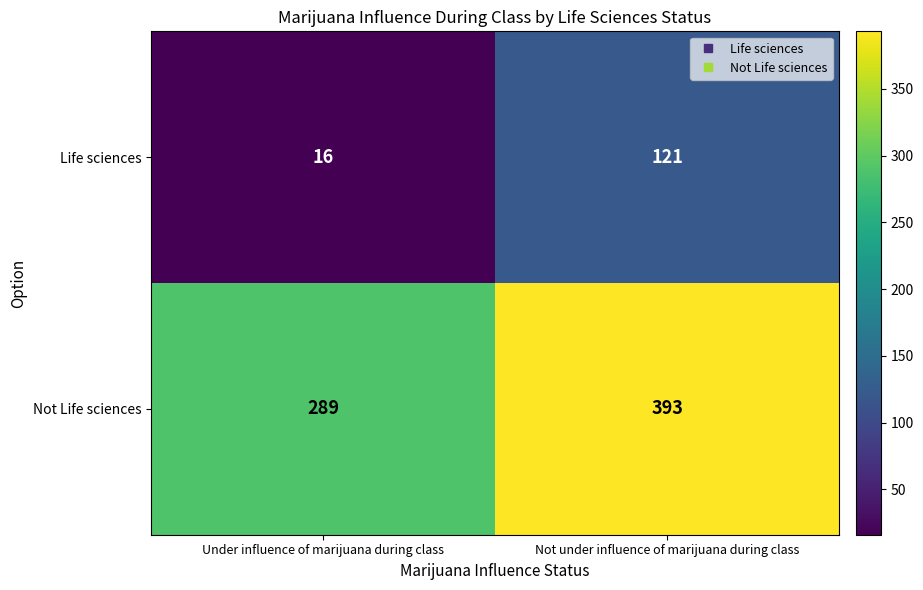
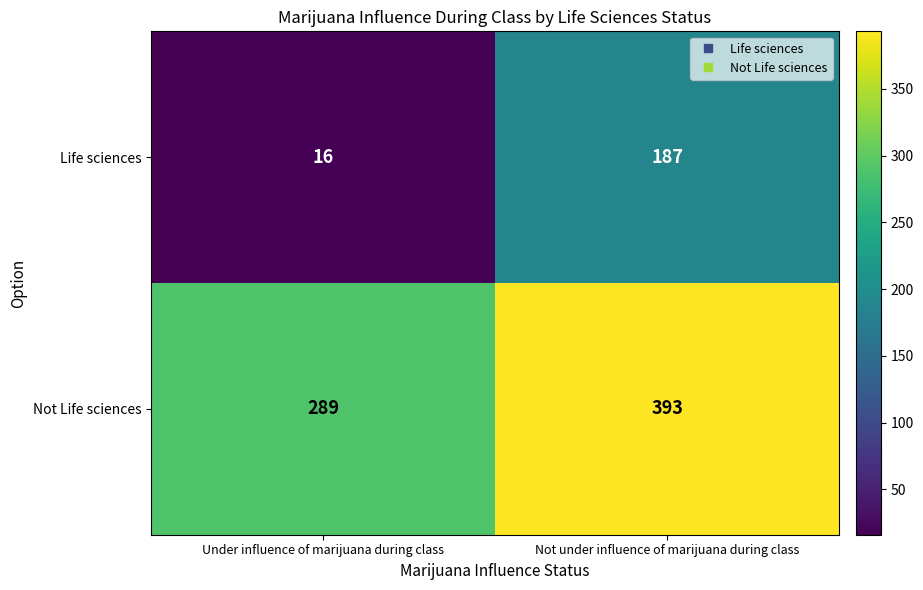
  {
    "Life sciences": {
      "Under influence of marijuana during class": 16,
-     "Not under influence of marijuana during class": 121
+     "Not under influence of marijuana during class": 187
    },
    "Not Life sciences": {
      "Under influence of marijuana during class": 289,
      "Not under influence of marijuana during class": 393
    }
  }
